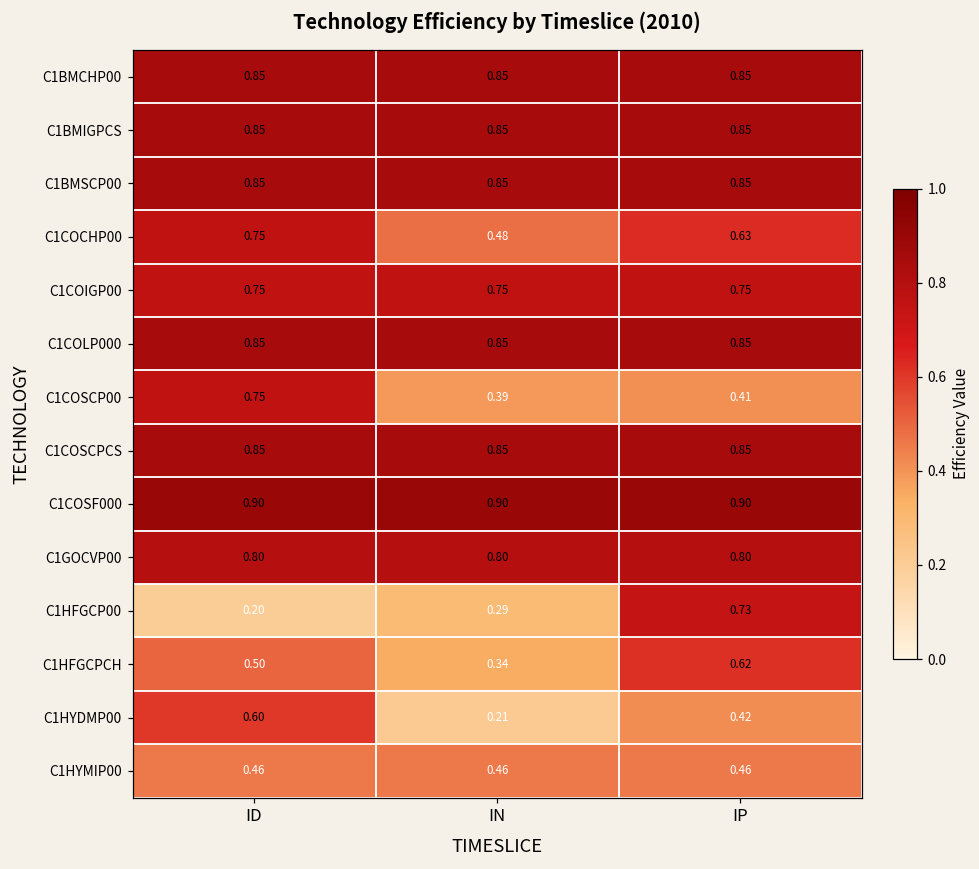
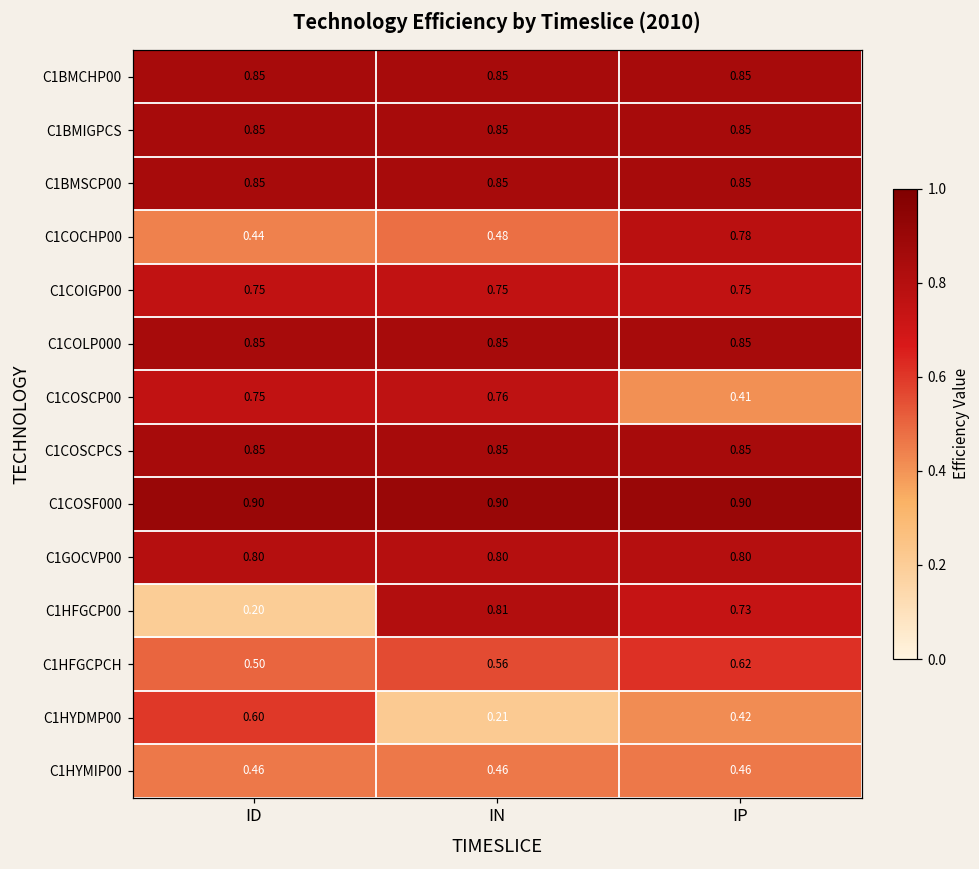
  {
    "C1BMCHP00": {
      "ID": 0.85,
      "IN": 0.85,
      "IP": 0.85
    },
    "C1BMIGPCS": {
      "ID": 0.85,
      "IN": 0.85,
      "IP": 0.85
    },
    "C1BMSCP00": {
      "ID": 0.85,
      "IN": 0.85,
      "IP": 0.85
    },
    "C1COCHP00": {
-     "ID": 0.75,
+     "ID": 0.44,
      "IN": 0.48,
-     "IP": 0.63
+     "IP": 0.78
    },
    "C1COIGP00": {
      "ID": 0.75,
      "IN": 0.75,
      "IP": 0.75
    },
    "C1COLP000": {
      "ID": 0.85,
      "IN": 0.85,
      "IP": 0.85
    },
    "C1COSCP00": {
      "ID": 0.75,
-     "IN": 0.39,
+     "IN": 0.76,
      "IP": 0.41
    },
    "C1COSCPCS": {
      "ID": 0.85,
      "IN": 0.85,
      "IP": 0.85
    },
    "C1COSF000": {
      "ID": 0.90,
      "IN": 0.90,
      "IP": 0.90
    },
    "C1GOCVP00": {
      "ID": 0.80,
      "IN": 0.80,
      "IP": 0.80
    },
    "C1HFGCP00": {
      "ID": 0.20,
-     "IN": 0.29,
+     "IN": 0.81,
      "IP": 0.73
    },
    "C1HFGCPCH": {
      "ID": 0.50,
-     "IN": 0.34,
+     "IN": 0.56,
      "IP": 0.62
    },
    "C1HYDMP00": {
      "ID": 0.60,
      "IN": 0.21,
      "IP": 0.42
    },
    "C1HYMIP00": {
      "ID": 0.46,
      "IN": 0.46,
      "IP": 0.46
    }
  }
